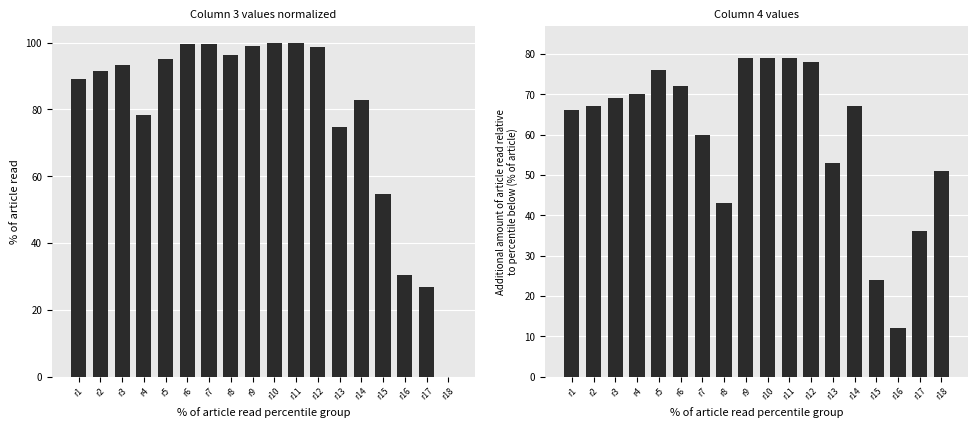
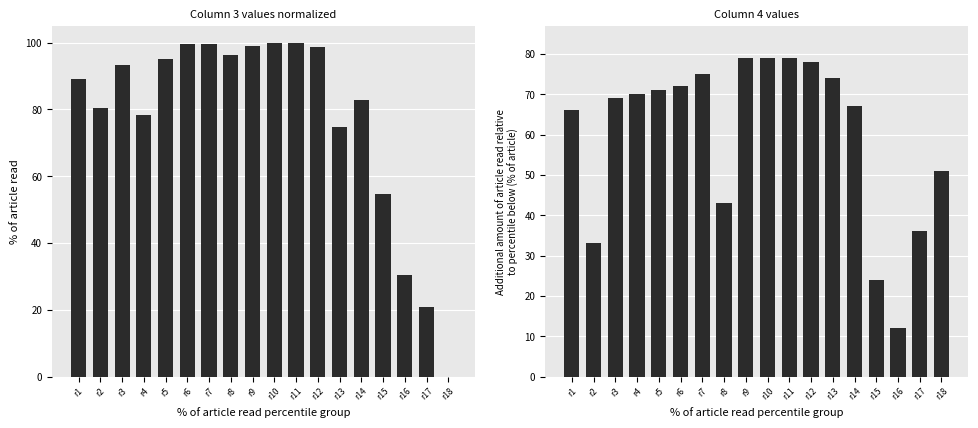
  {
    "Column 3 values normalized": {
      "r1": 89,
-     "r2": 91,
+     "r2": 81,
      "r3": 93,
      "r4": 78,
      "r5": 95,
      "r6": 100,
      "r7": 100,
      "r8": 96,
      "r9": 99,
      "r10": 100,
      "r11": 100,
      "r12": 99,
      "r13": 75,
      "r14": 83,
      "r15": 55,
      "r16": 30,
-     "r17": 27,
+     "r17": 21,
      "r18": 0
    },
    "Column 4 values": {
      "r1": 66,
-     "r2": 67,
+     "r2": 33,
      "r3": 69,
      "r4": 70,
-     "r5": 76,
+     "r5": 71,
      "r6": 72,
-     "r7": 60,
+     "r7": 75,
      "r8": 43,
      "r9": 79,
      "r10": 79,
      "r11": 79,
      "r12": 78,
-     "r13": 53,
+     "r13": 74,
      "r14": 67,
      "r15": 24,
      "r16": 12,
      "r17": 36,
      "r18": 51
    }
  }
